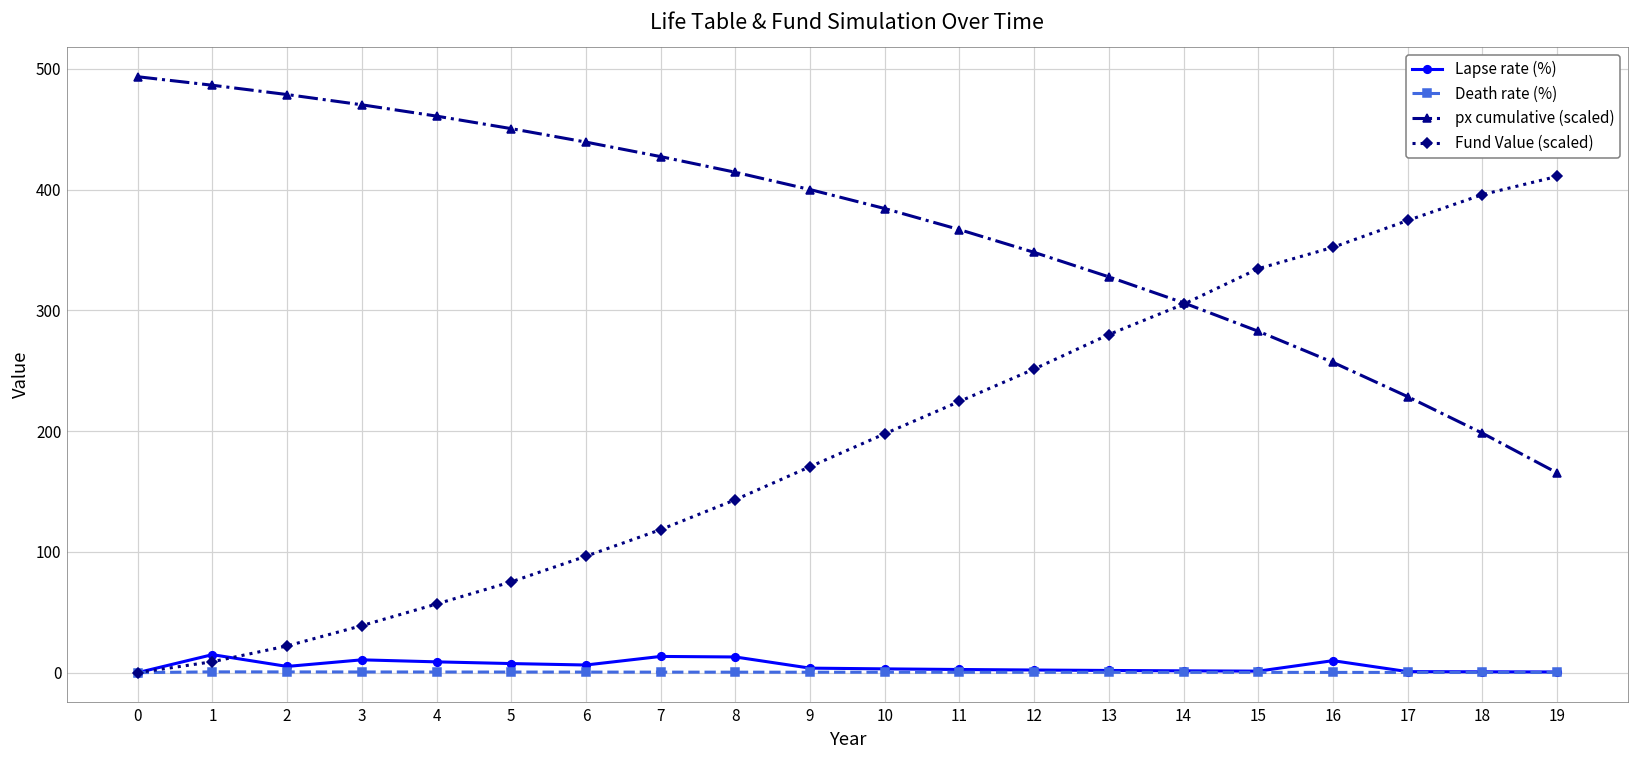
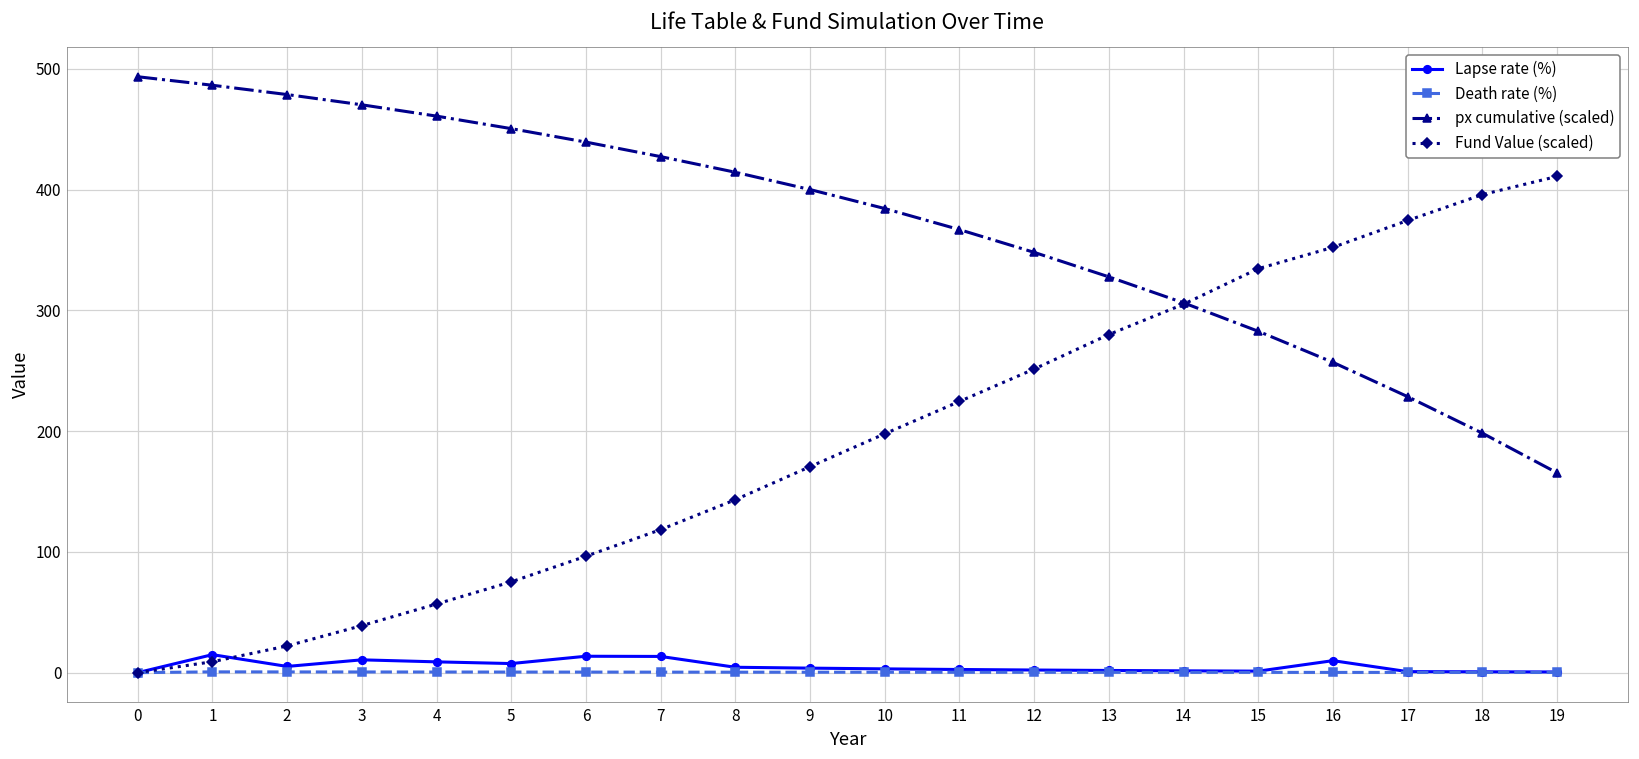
  {
    "Lapse rate (%)": {
      "1": 15,
      "2": 5,
      "3": 11,
      "4": 9,
      "5": 8,
-     "6": 6,
+     "6": 14,
      "7": 13,
-     "8": 13,
+     "8": 4,
      "9": 4,
      "10": 3,
      "11": 3,
      "16": 10
    },
    "Death rate (%)": {
      "1": 1,
      "2": 1,
      "3": 1,
      "4": 1,
      "5": 0,
      "6": 0,
      "7": 0,
      "8": 0,
      "9": 0,
      "10": 0,
      "11": 0,
      "16": 0
    }
  }
